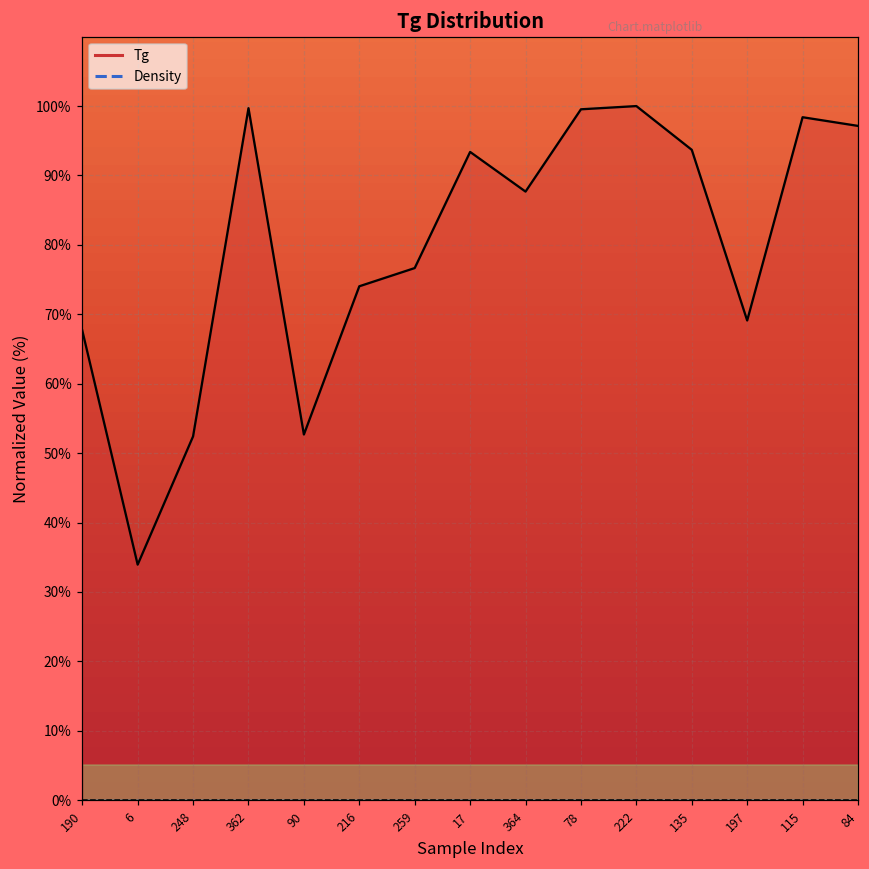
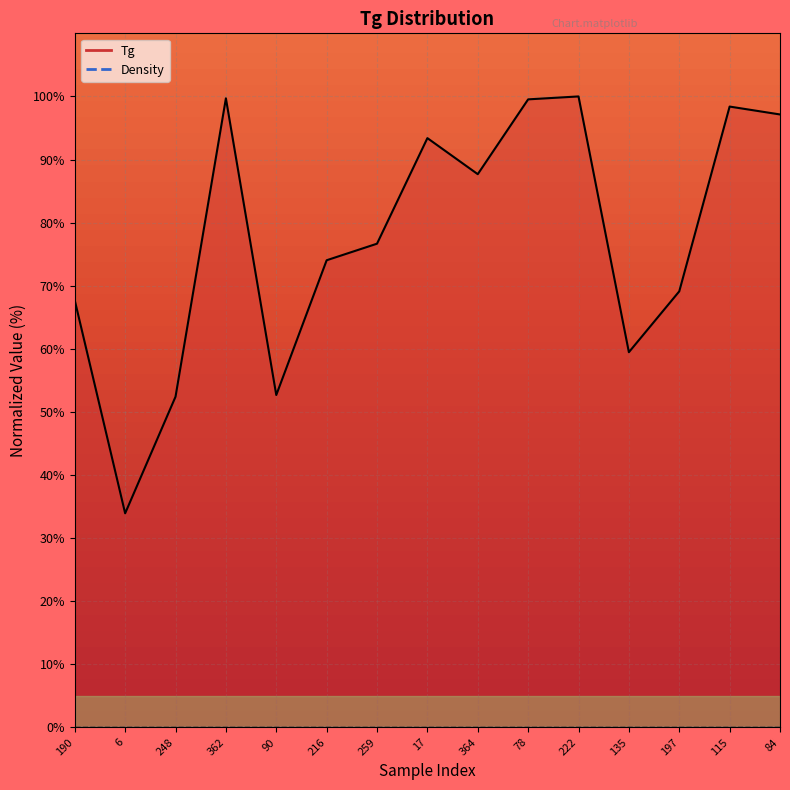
  {
    "Tg": {
      "190": "68%",
      "6": "34%",
      "248": "52%",
      "362": "100%",
      "90": "53%",
      "216": "74%",
      "259": "77%",
      "17": "93%",
      "364": "88%",
      "78": "100%",
      "222": "100%",
-     "135": "94%",
+     "135": "59%",
      "197": "69%",
      "115": "98%",
      "84": "97%"
    }
  }
